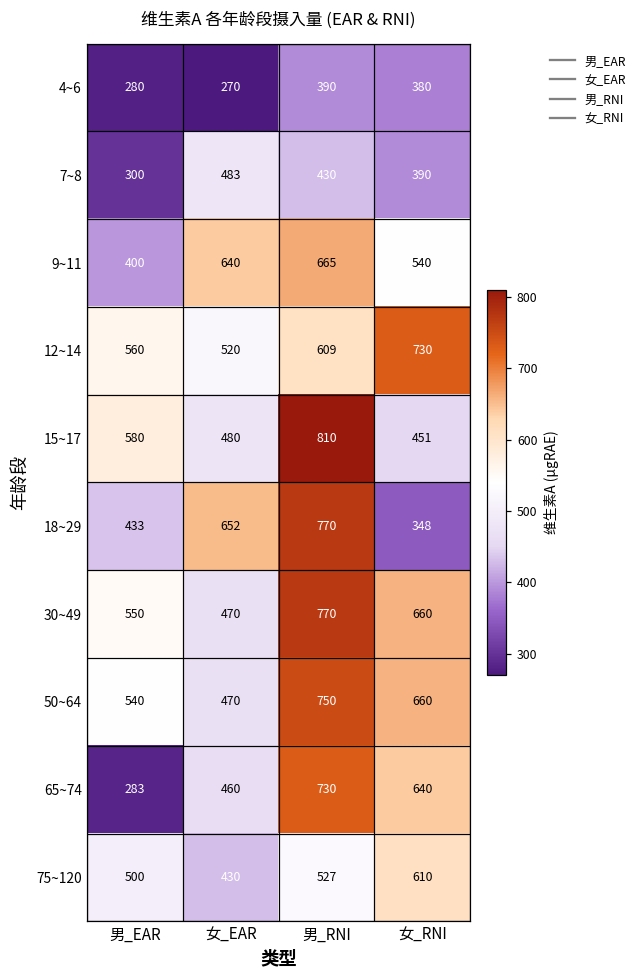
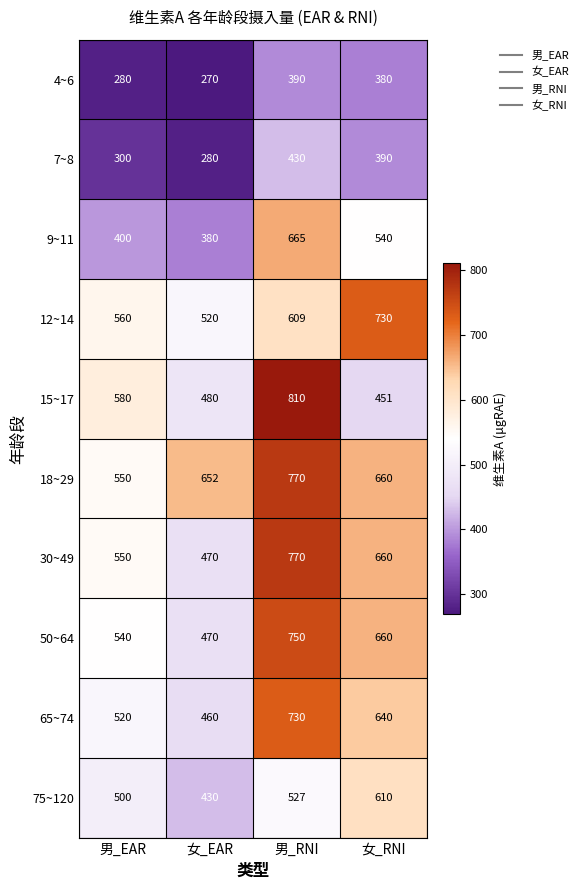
  {
    "4~6": {
      "男_EAR": 280,
      "女_EAR": 270,
      "男_RNI": 390,
      "女_RNI": 380
    },
    "7~8": {
      "男_EAR": 300,
-     "女_EAR": 483,
+     "女_EAR": 280,
      "男_RNI": 430,
      "女_RNI": 390
    },
    "9~11": {
      "男_EAR": 400,
-     "女_EAR": 640,
+     "女_EAR": 380,
      "男_RNI": 665,
      "女_RNI": 540
    },
    "12~14": {
      "男_EAR": 560,
      "女_EAR": 520,
      "男_RNI": 609,
      "女_RNI": 730
    },
    "15~17": {
      "男_EAR": 580,
      "女_EAR": 480,
      "男_RNI": 810,
      "女_RNI": 451
    },
    "18~29": {
-     "男_EAR": 433,
+     "男_EAR": 550,
      "女_EAR": 652,
      "男_RNI": 770,
-     "女_RNI": 348
+     "女_RNI": 660
    },
    "30~49": {
      "男_EAR": 550,
      "女_EAR": 470,
      "男_RNI": 770,
      "女_RNI": 660
    },
    "50~64": {
      "男_EAR": 540,
      "女_EAR": 470,
      "男_RNI": 750,
      "女_RNI": 660
    },
    "65~74": {
-     "男_EAR": 283,
+     "男_EAR": 520,
      "女_EAR": 460,
      "男_RNI": 730,
      "女_RNI": 640
    },
    "75~120": {
      "男_EAR": 500,
      "女_EAR": 430,
      "男_RNI": 527,
      "女_RNI": 610
    }
  }
